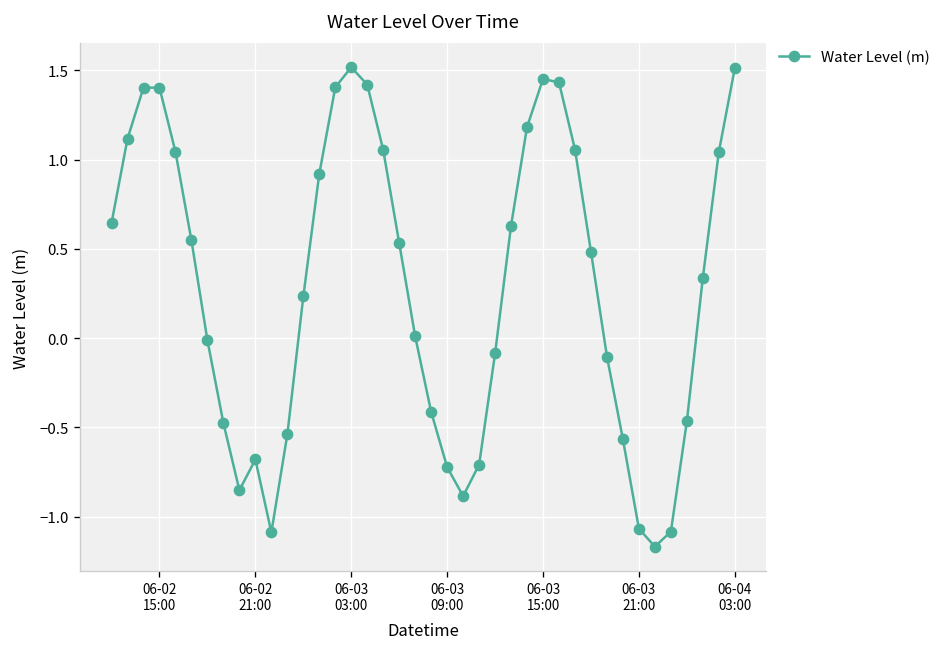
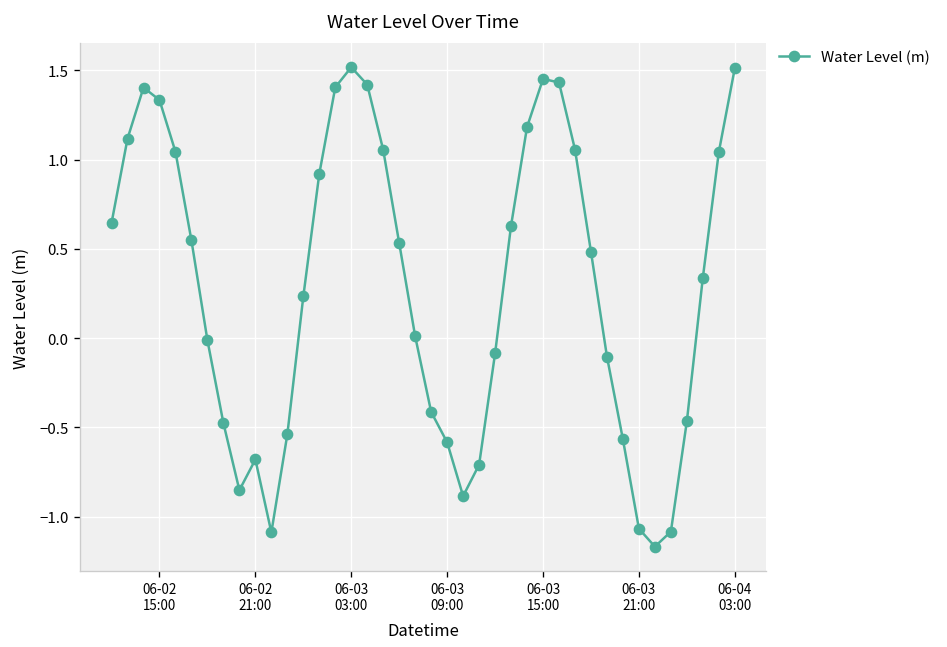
  {
-   "06-02 15:00": 1.40,
+   "06-02 15:00": 1.33,
    "06-02 21:00": -0.68,
    "06-03 03:00": 1.52,
-   "06-03 09:00": -0.72,
+   "06-03 09:00": -0.58,
    "06-03 15:00": 1.45,
    "06-03 21:00": -1.07,
    "06-04 03:00": 1.51
  }
